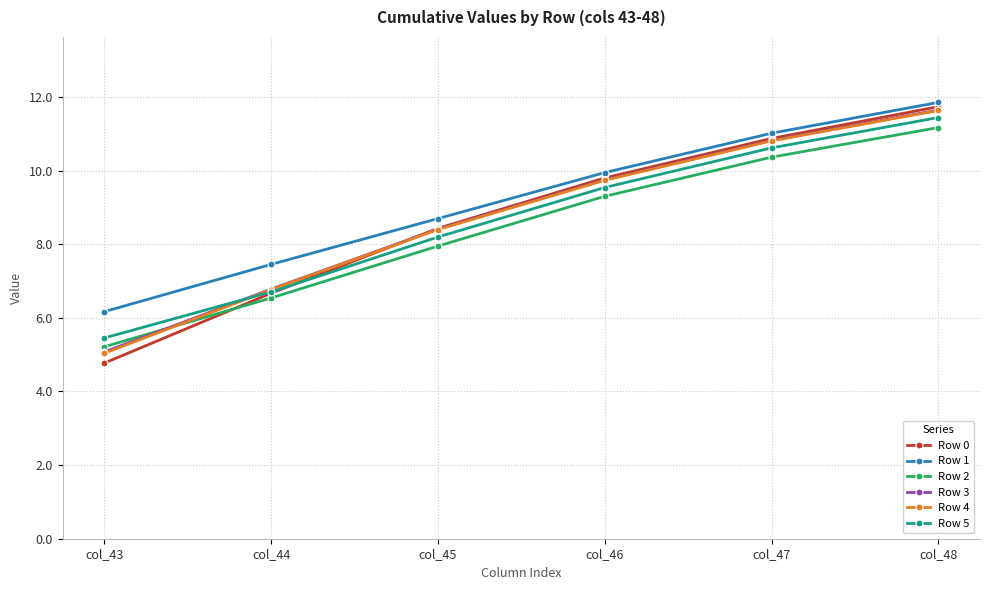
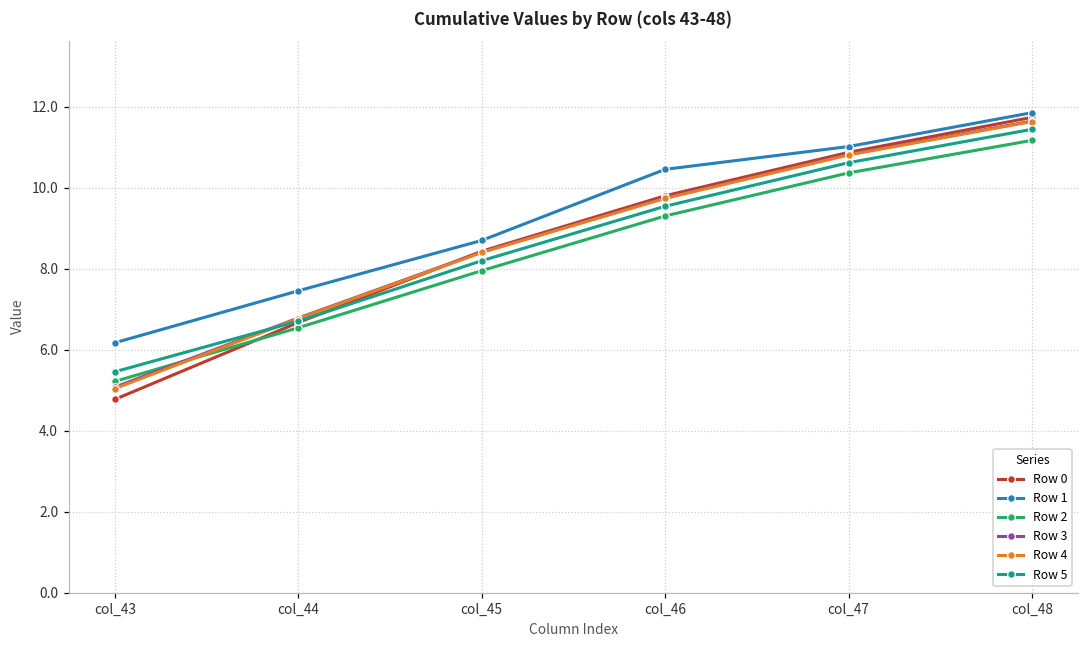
  {
    "Row 0": {
      "col_43": 4.8,
      "col_48": 11.7
    },
    "Row 1": {
      "col_43": 6.2,
      "col_44": 7.5,
      "col_45": 8.7,
-     "col_46": 9.9,
+     "col_46": 10.5,
      "col_47": 11.0,
      "col_48": 11.9
    }
  }
